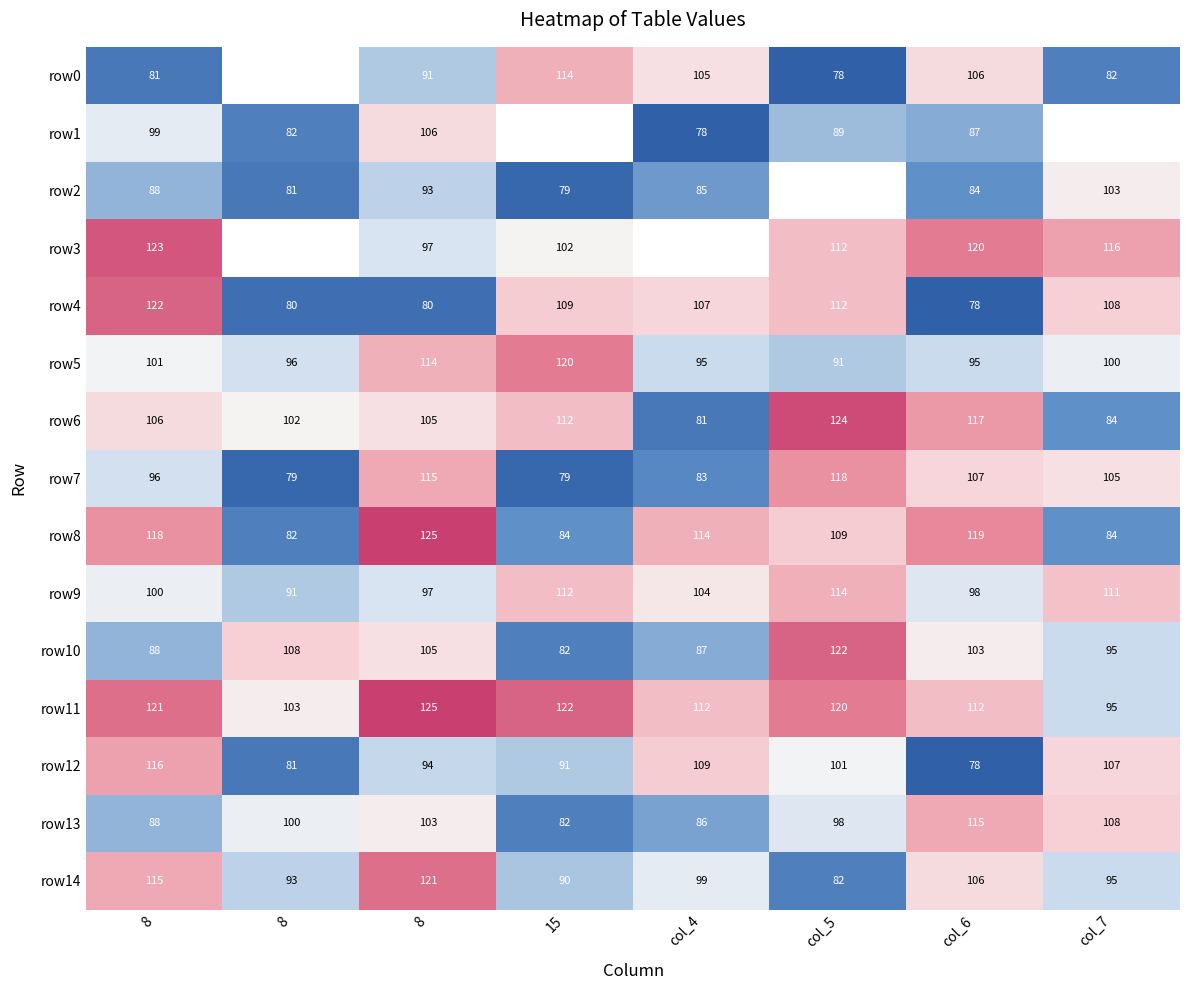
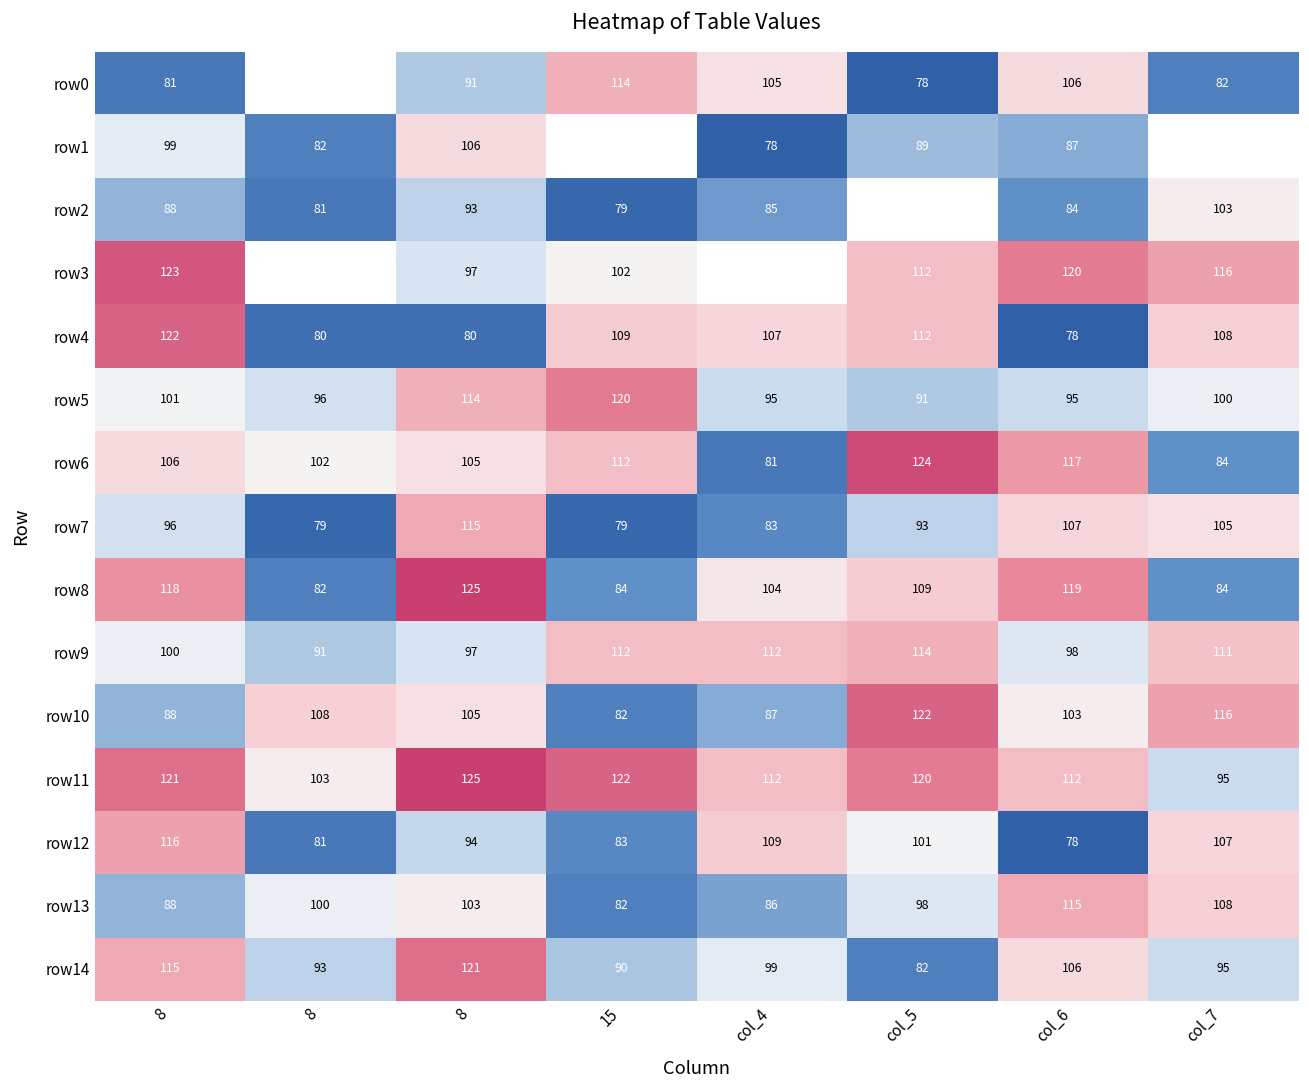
  {
    "row0": {
      "15": 114,
      "col_4": 105,
      "col_5": 78,
      "col_6": 106,
      "col_7": 82
    },
    "row1": {
      "col_4": 78,
      "col_5": 89,
      "col_6": 87
    },
    "row2": {
      "15": 79,
      "col_4": 85,
      "col_6": 84,
      "col_7": 103
    },
    "row3": {
      "15": 102,
      "col_5": 112,
      "col_6": 120,
      "col_7": 116
    },
    "row4": {
      "15": 109,
      "col_4": 107,
      "col_5": 112,
      "col_6": 78,
      "col_7": 108
    },
    "row5": {
      "15": 120,
      "col_4": 95,
      "col_5": 91,
      "col_6": 95,
      "col_7": 100
    },
    "row6": {
      "15": 112,
      "col_4": 81,
      "col_5": 124,
      "col_6": 117,
      "col_7": 84
    },
    "row7": {
      "15": 79,
      "col_4": 83,
-     "col_5": 118,
+     "col_5": 93,
      "col_6": 107,
      "col_7": 105
    },
    "row8": {
      "15": 84,
-     "col_4": 114,
+     "col_4": 104,
      "col_5": 109,
      "col_6": 119,
      "col_7": 84
    },
    "row9": {
      "15": 112,
-     "col_4": 104,
+     "col_4": 112,
      "col_5": 114,
      "col_6": 98,
      "col_7": 111
    },
    "row10": {
      "15": 82,
      "col_4": 87,
      "col_5": 122,
      "col_6": 103,
-     "col_7": 95
+     "col_7": 116
    },
    "row11": {
      "15": 122,
      "col_4": 112,
      "col_5": 120,
      "col_6": 112,
      "col_7": 95
    },
    "row12": {
-     "15": 91,
+     "15": 83,
      "col_4": 109,
      "col_5": 101,
      "col_6": 78,
      "col_7": 107
    },
    "row13": {
      "15": 82,
      "col_4": 86,
      "col_5": 98,
      "col_6": 115,
      "col_7": 108
    },
    "row14": {
      "15": 90,
      "col_4": 99,
      "col_5": 82,
      "col_6": 106,
      "col_7": 95
    }
  }
